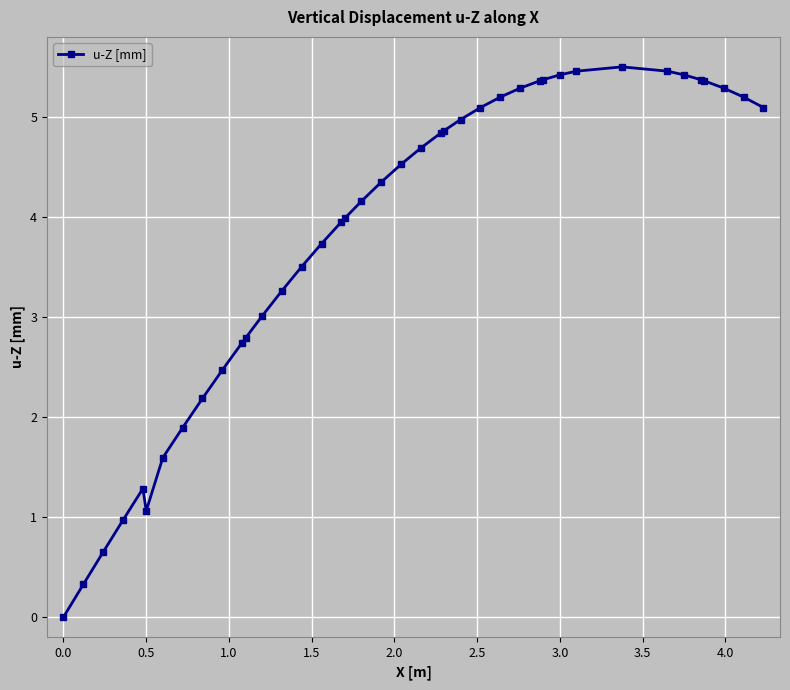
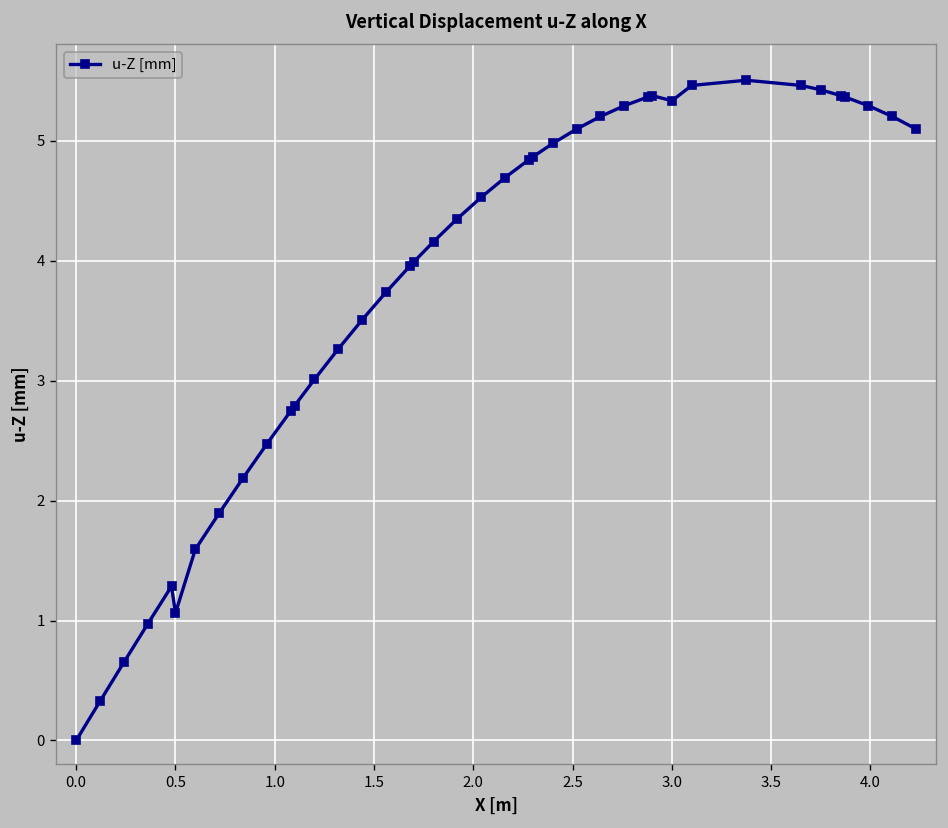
  {
    "0.0": 0.0,
    "0.5": 1.1,
-   "3.0": 5.4
+   "3.0": 5.3
  }
